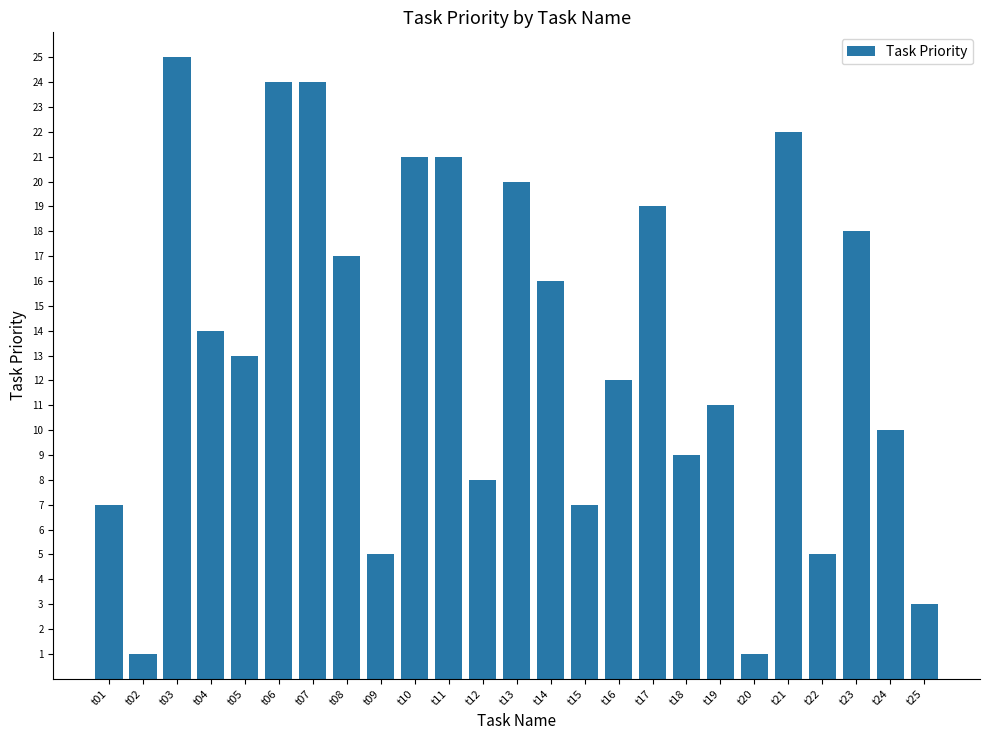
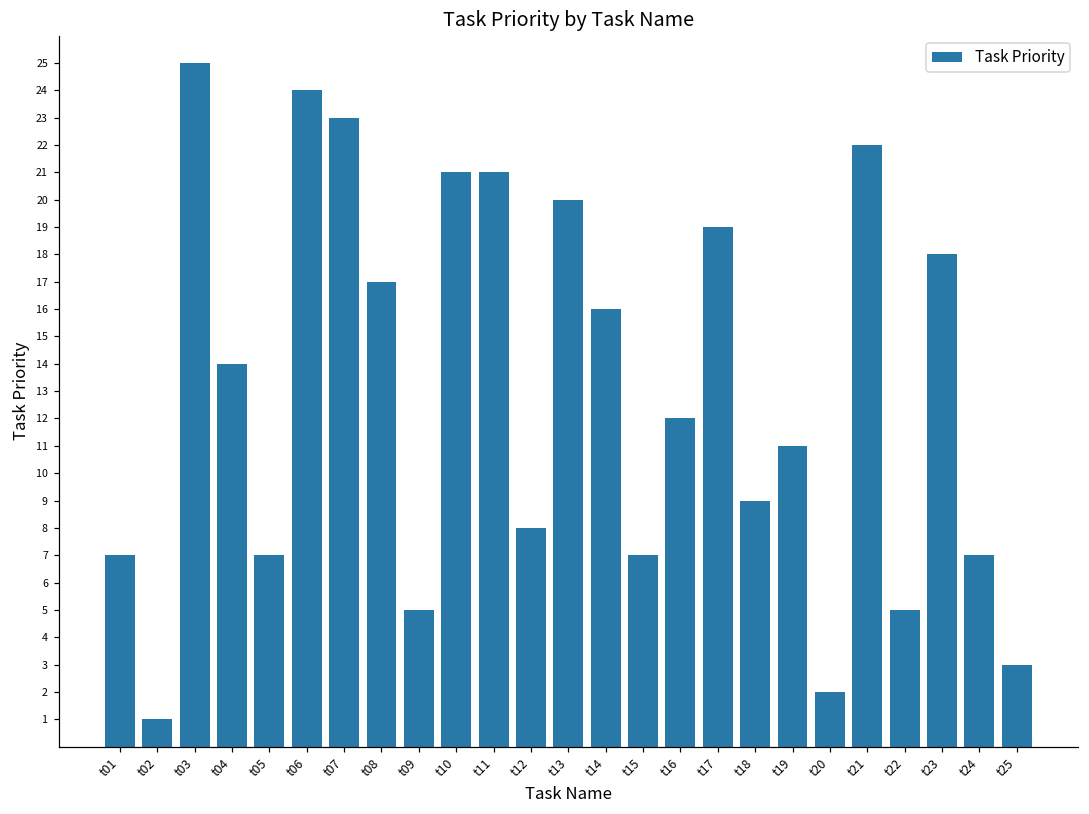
  {
    "t01": 7,
    "t02": 1,
    "t03": 25,
    "t04": 14,
-   "t05": 13,
+   "t05": 7,
    "t06": 24,
-   "t07": 24,
+   "t07": 23,
    "t08": 17,
    "t09": 5,
    "t10": 21,
    "t11": 21,
    "t12": 8,
    "t13": 20,
    "t14": 16,
    "t15": 7,
    "t16": 12,
    "t17": 19,
    "t18": 9,
    "t19": 11,
-   "t20": 1,
+   "t20": 2,
    "t21": 22,
    "t22": 5,
    "t23": 18,
-   "t24": 10,
+   "t24": 7,
    "t25": 3
  }
